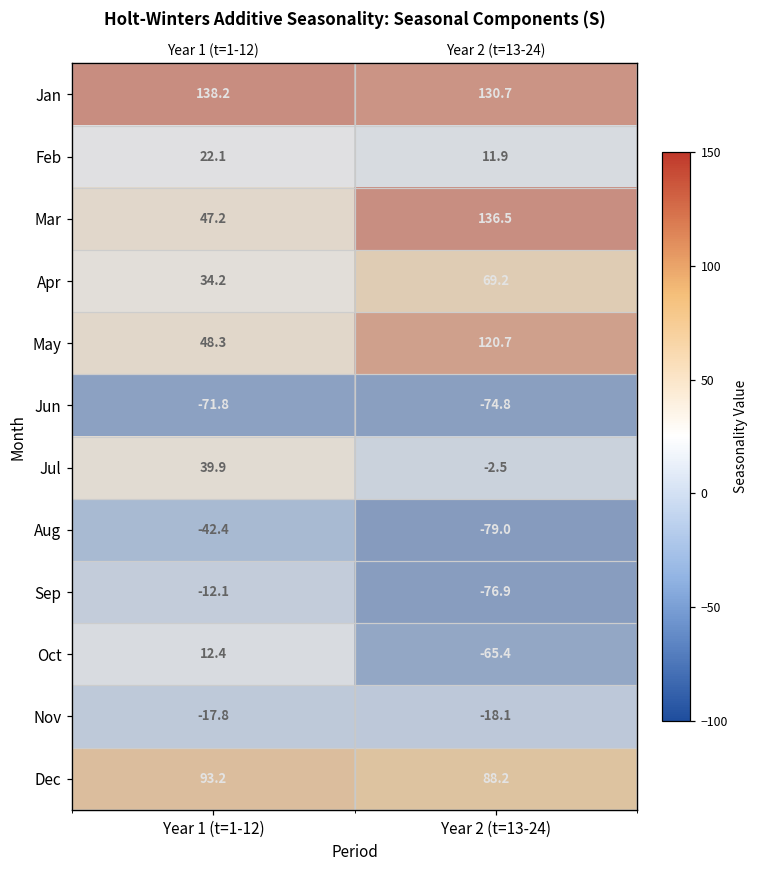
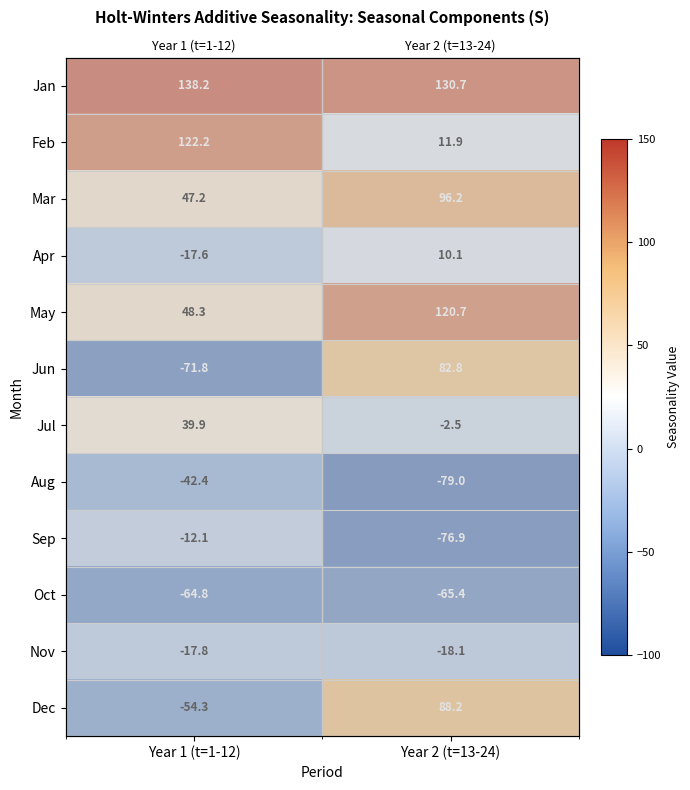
  {
    "Jan": {
      "Year 1 (t=1-12)": 138.2,
      "Year 2 (t=13-24)": 130.7
    },
    "Feb": {
-     "Year 1 (t=1-12)": 22.1,
+     "Year 1 (t=1-12)": 122.2,
      "Year 2 (t=13-24)": 11.9
    },
    "Mar": {
      "Year 1 (t=1-12)": 47.2,
-     "Year 2 (t=13-24)": 136.5
+     "Year 2 (t=13-24)": 96.2
    },
    "Apr": {
-     "Year 1 (t=1-12)": 34.2,
-     "Year 2 (t=13-24)": 69.2
+     "Year 1 (t=1-12)": -17.6,
+     "Year 2 (t=13-24)": 10.1
    },
    "May": {
      "Year 1 (t=1-12)": 48.3,
      "Year 2 (t=13-24)": 120.7
    },
    "Jun": {
      "Year 1 (t=1-12)": -71.8,
-     "Year 2 (t=13-24)": -74.8
+     "Year 2 (t=13-24)": 82.8
    },
    "Jul": {
      "Year 1 (t=1-12)": 39.9,
      "Year 2 (t=13-24)": -2.5
    },
    "Aug": {
      "Year 1 (t=1-12)": -42.4,
      "Year 2 (t=13-24)": -79.0
    },
    "Sep": {
      "Year 1 (t=1-12)": -12.1,
      "Year 2 (t=13-24)": -76.9
    },
    "Oct": {
-     "Year 1 (t=1-12)": 12.4,
+     "Year 1 (t=1-12)": -64.8,
      "Year 2 (t=13-24)": -65.4
    },
    "Nov": {
      "Year 1 (t=1-12)": -17.8,
      "Year 2 (t=13-24)": -18.1
    },
    "Dec": {
-     "Year 1 (t=1-12)": 93.2,
+     "Year 1 (t=1-12)": -54.3,
      "Year 2 (t=13-24)": 88.2
    }
  }
